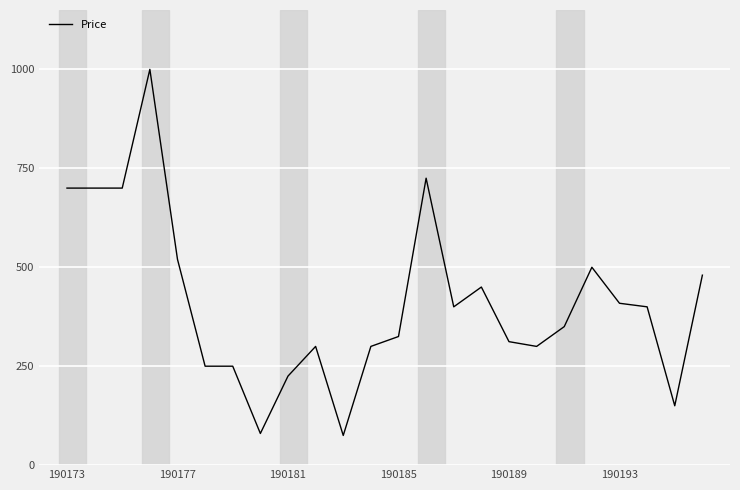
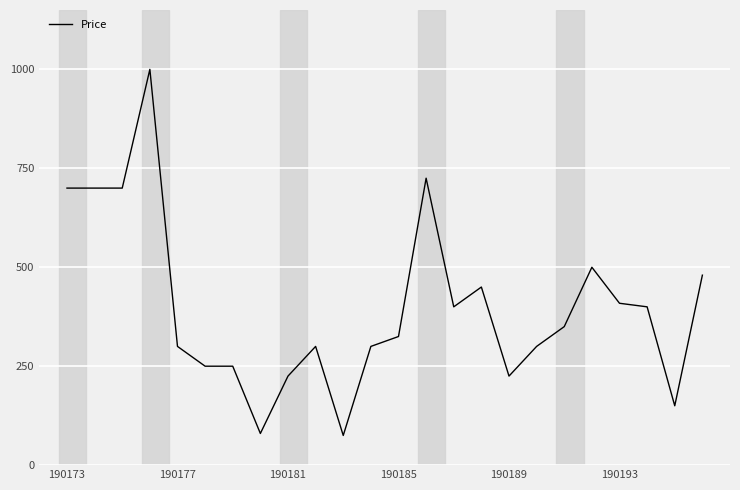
  {
    "190173": 700,
-   "190177": 520,
+   "190177": 300,
    "190181": 230,
    "190185": 330,
-   "190189": 310,
+   "190189": 230,
    "190193": 410
  }
